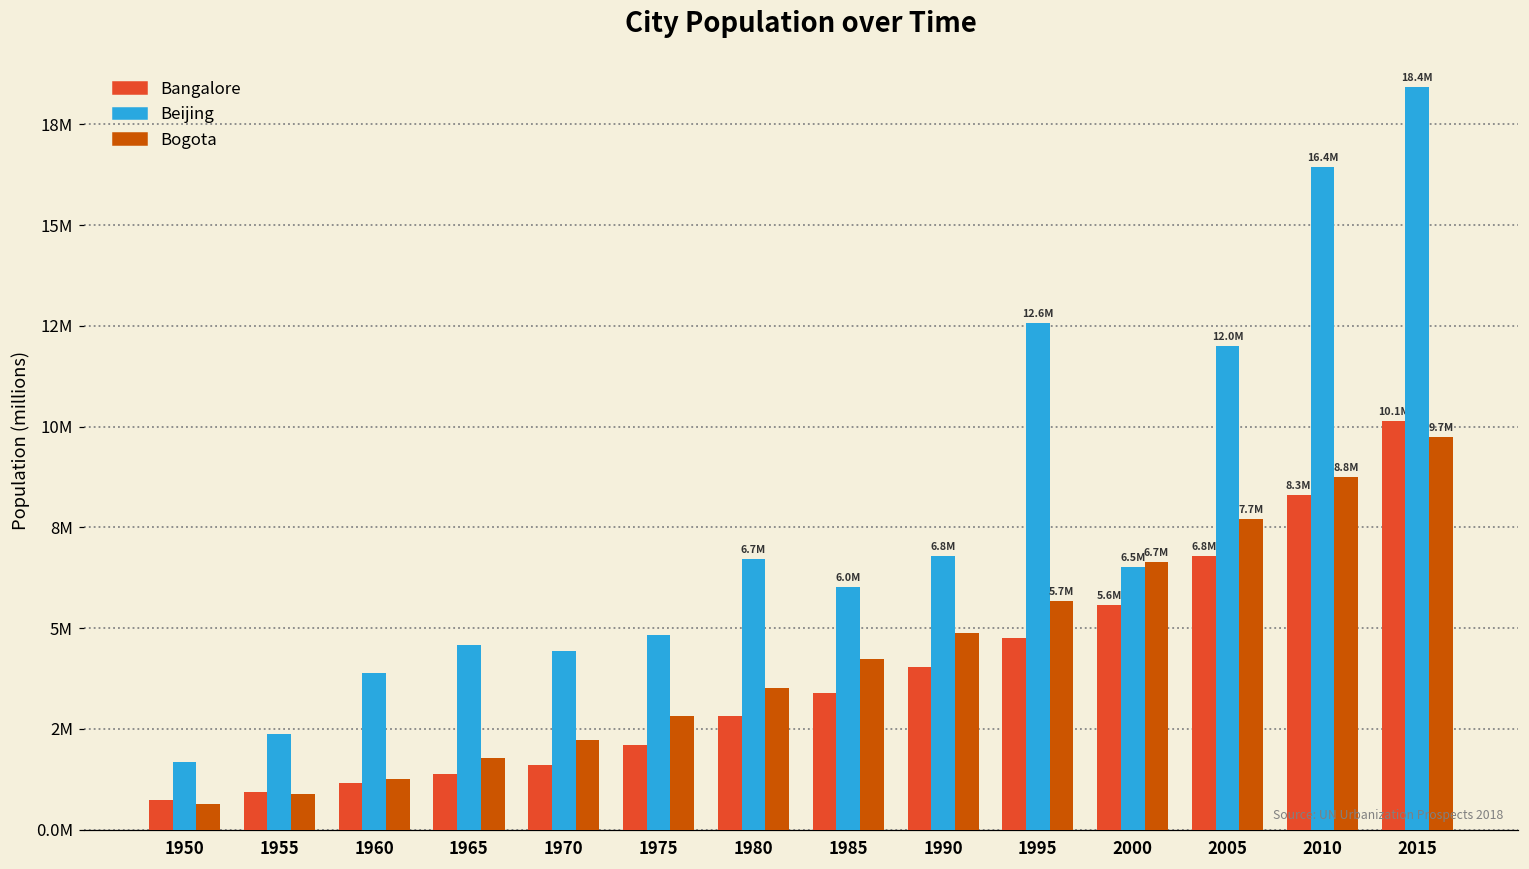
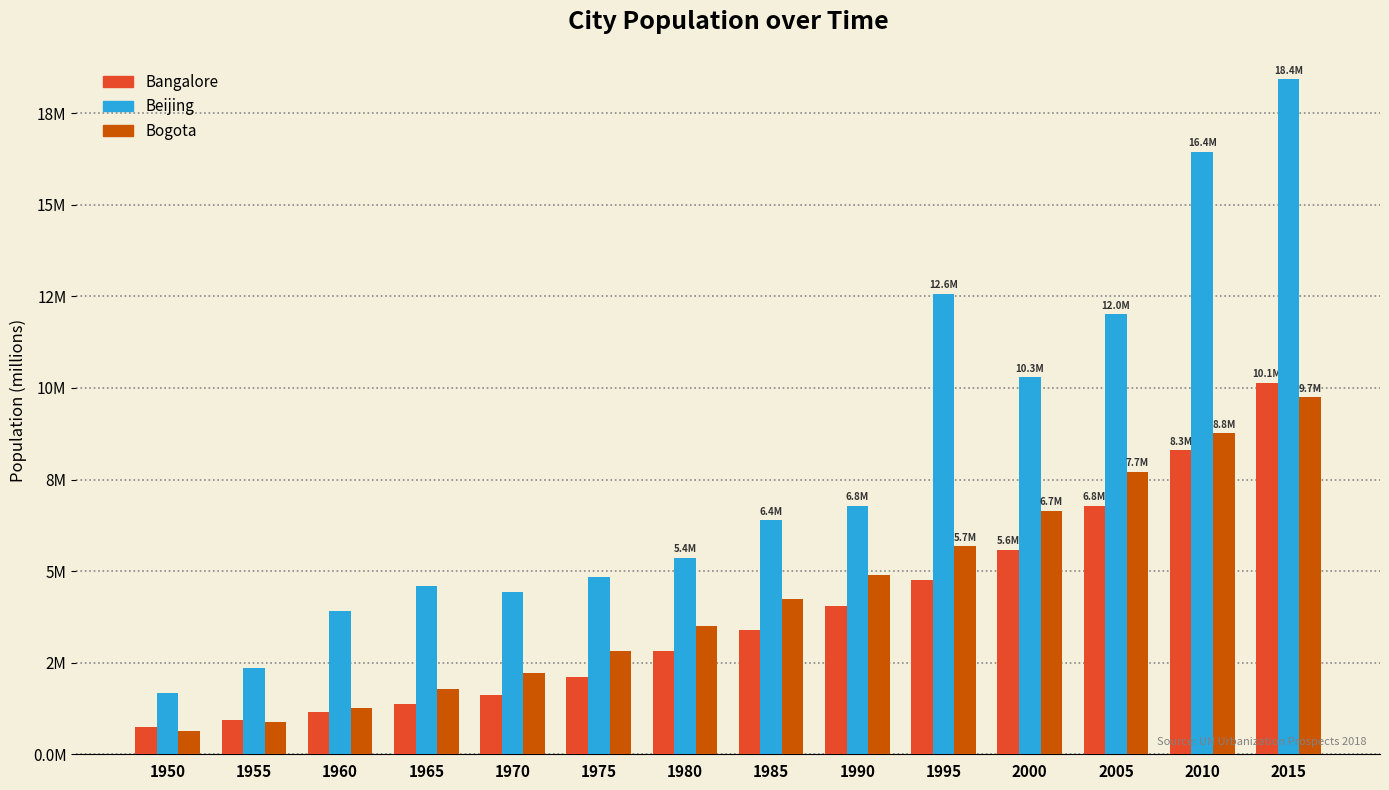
  {
    "Beijing": {
-     "1980": "6.7M",
-     "1985": "6.0M",
+     "1980": "5.4M",
+     "1985": "6.4M",
      "1990": "6.8M",
      "1995": "12.6M",
-     "2000": "6.5M",
+     "2000": "10.3M",
      "2005": "12.0M",
      "2010": "16.4M",
      "2015": "18.4M"
    }
  }
